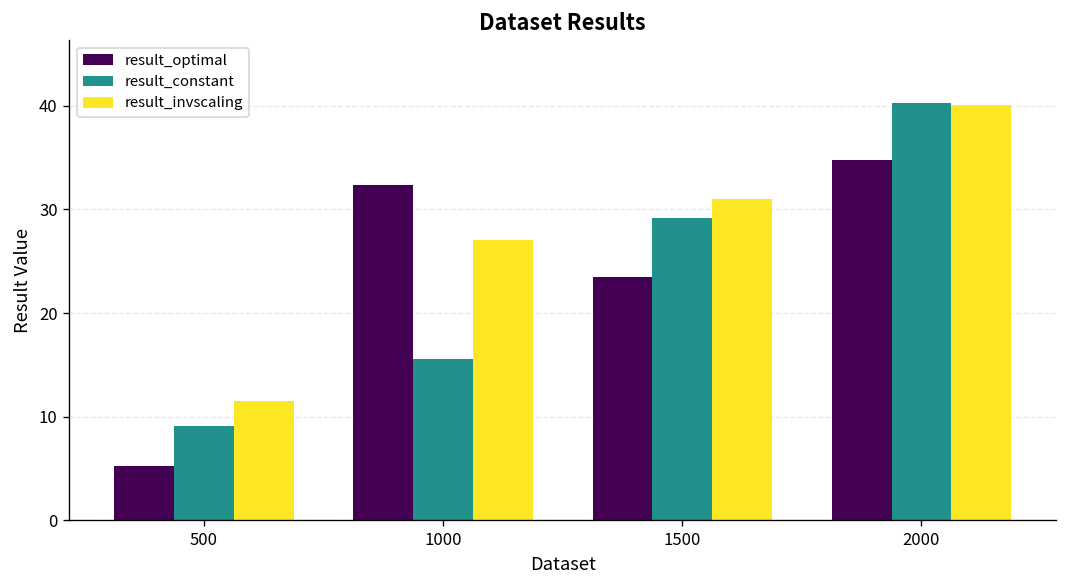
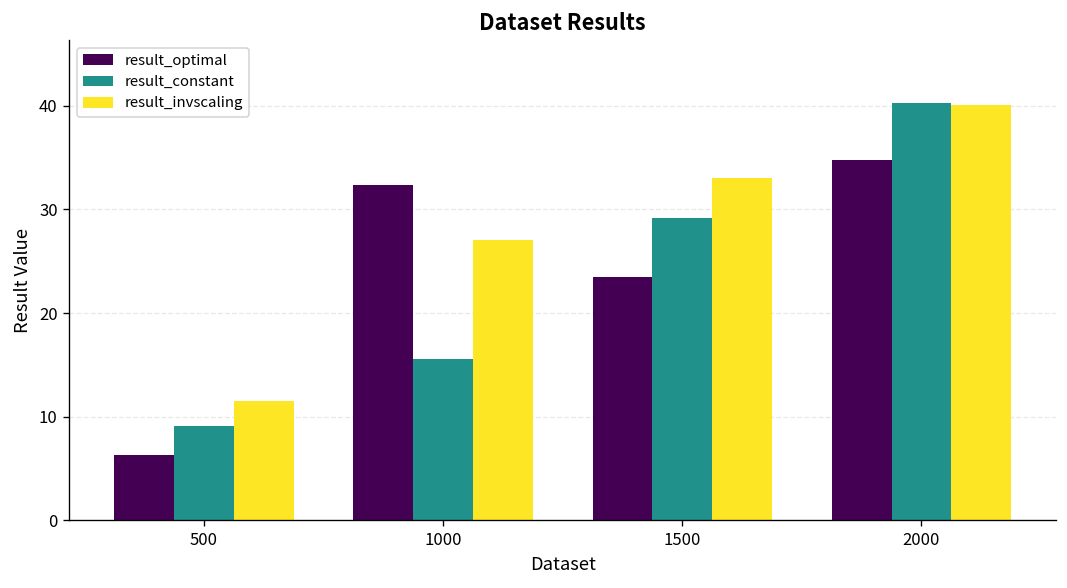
  {
    "result_optimal": {
-     "500": 5,
+     "500": 6,
      "1000": 32,
      "1500": 23,
      "2000": 35
    },
    "result_constant": {
      "500": 9,
      "1000": 16,
      "1500": 29,
      "2000": 40
    },
    "result_invscaling": {
      "500": 12,
      "1000": 27,
-     "1500": 31,
+     "1500": 33,
      "2000": 40
    }
  }
